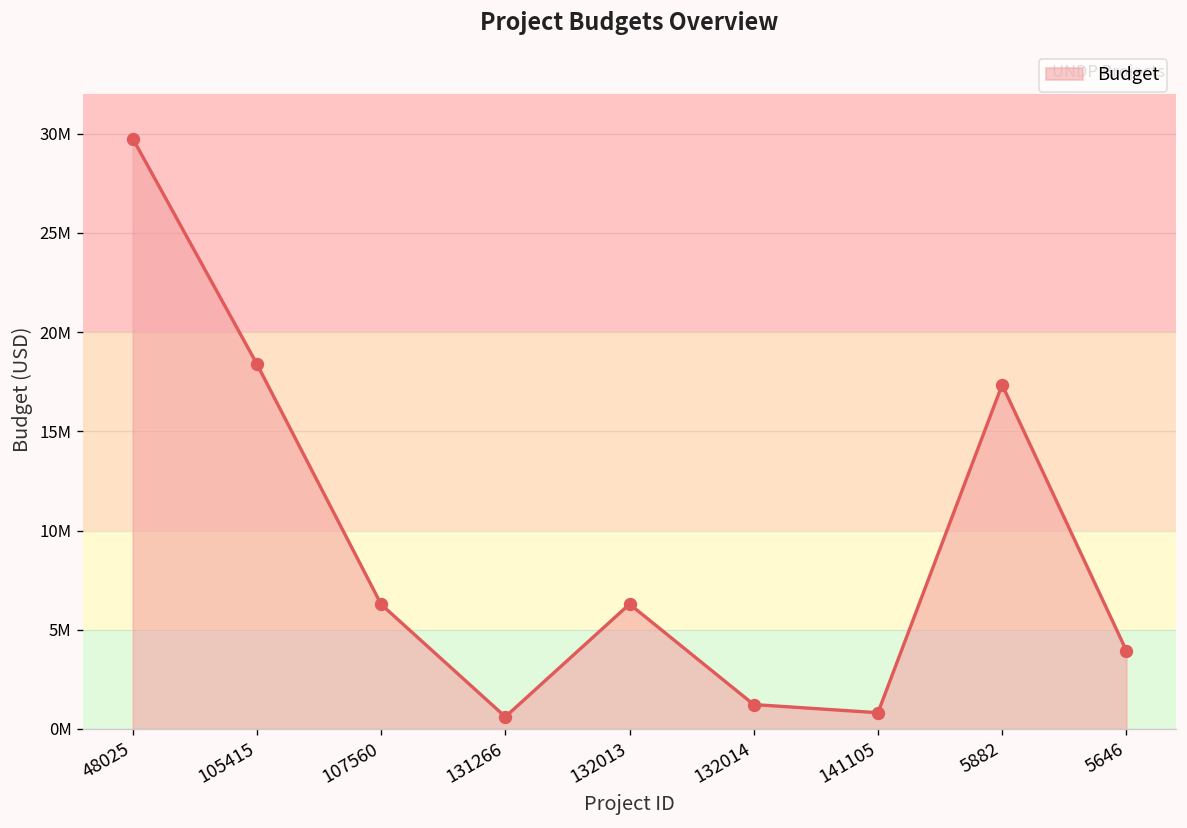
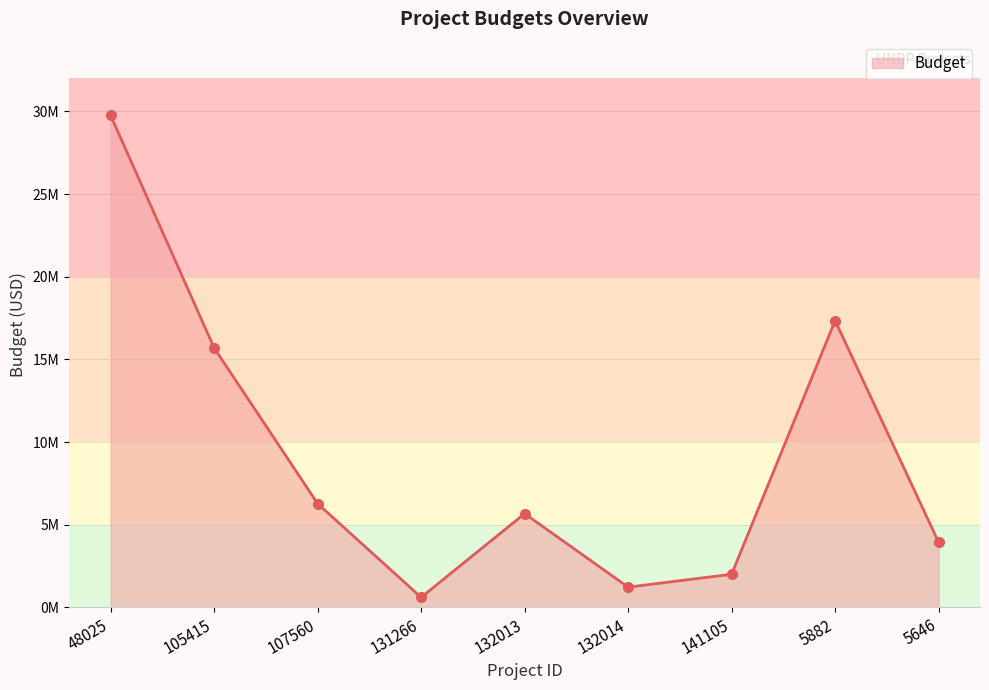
  {
    "48025": 29800000,
-   "105415": 18400000,
+   "105415": 15700000,
    "107560": 6300000,
    "131266": 600000,
-   "132013": 6300000,
+   "132013": 5700000,
    "132014": 1200000,
-   "141105": 800000,
+   "141105": 2000000,
    "5882": 17300000,
    "5646": 4000000
  }
